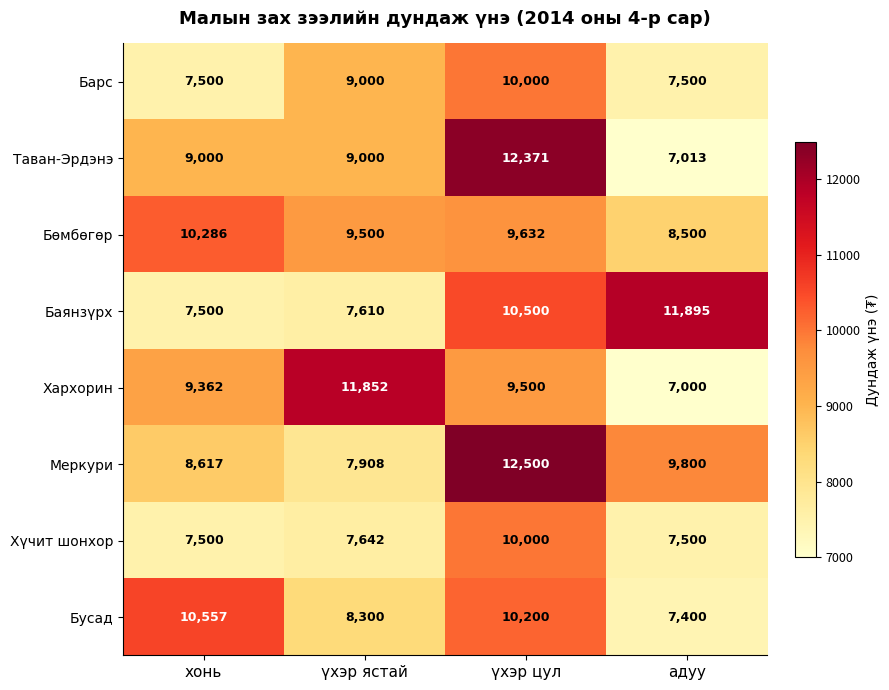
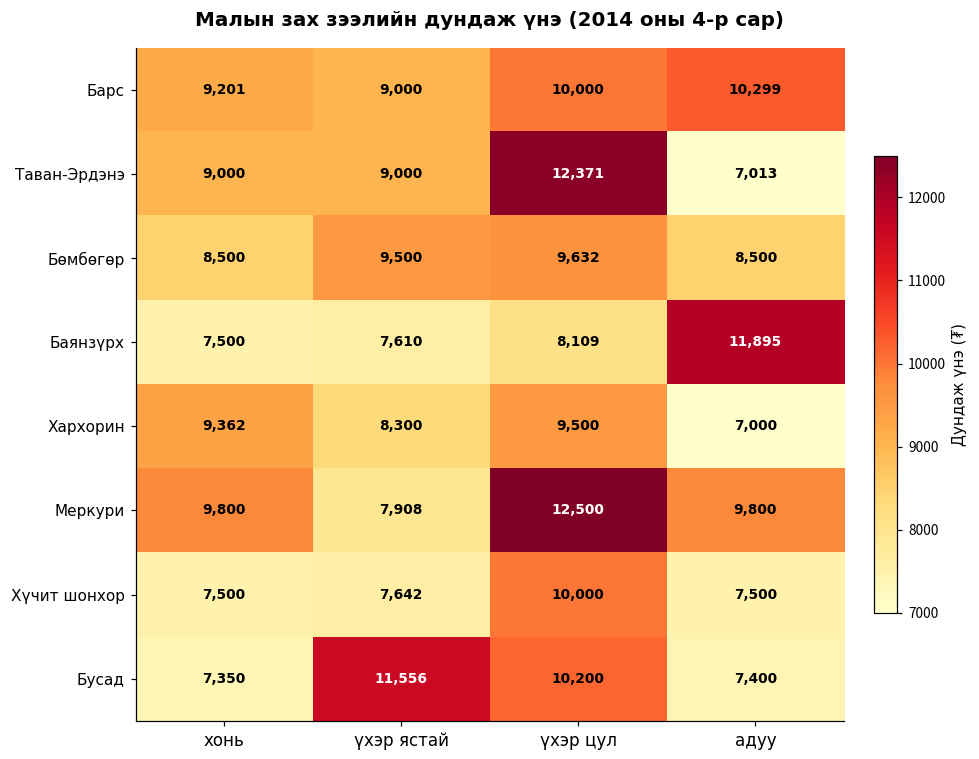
  {
    "Барс": {
-     "хонь": "7,500",
+     "хонь": "9,201",
      "үхэр ястай": "9,000",
      "үхэр цул": "10,000",
-     "адуу": "7,500"
+     "адуу": "10,299"
    },
    "Таван-Эрдэнэ": {
      "хонь": "9,000",
      "үхэр ястай": "9,000",
      "үхэр цул": "12,371",
      "адуу": "7,013"
    },
    "Бөмбөгөр": {
-     "хонь": "10,286",
+     "хонь": "8,500",
      "үхэр ястай": "9,500",
      "үхэр цул": "9,632",
      "адуу": "8,500"
    },
    "Баянзүрх": {
      "хонь": "7,500",
      "үхэр ястай": "7,610",
-     "үхэр цул": "10,500",
+     "үхэр цул": "8,109",
      "адуу": "11,895"
    },
    "Хархорин": {
      "хонь": "9,362",
-     "үхэр ястай": "11,852",
+     "үхэр ястай": "8,300",
      "үхэр цул": "9,500",
      "адуу": "7,000"
    },
    "Меркури": {
-     "хонь": "8,617",
+     "хонь": "9,800",
      "үхэр ястай": "7,908",
      "үхэр цул": "12,500",
      "адуу": "9,800"
    },
    "Хүчит шонхор": {
      "хонь": "7,500",
      "үхэр ястай": "7,642",
      "үхэр цул": "10,000",
      "адуу": "7,500"
    },
    "Бусад": {
-     "хонь": "10,557",
-     "үхэр ястай": "8,300",
+     "хонь": "7,350",
+     "үхэр ястай": "11,556",
      "үхэр цул": "10,200",
      "адуу": "7,400"
    }
  }
